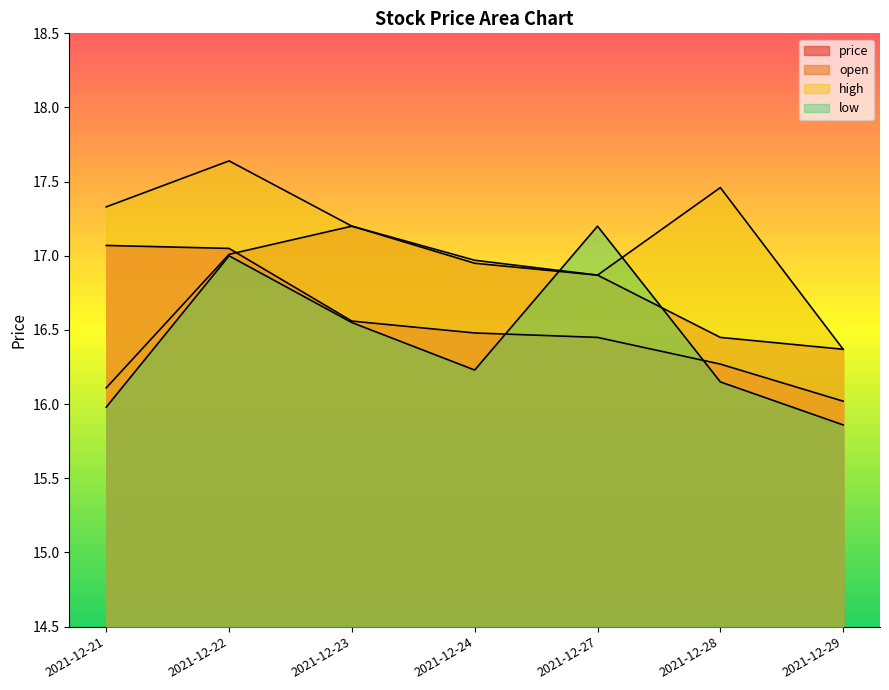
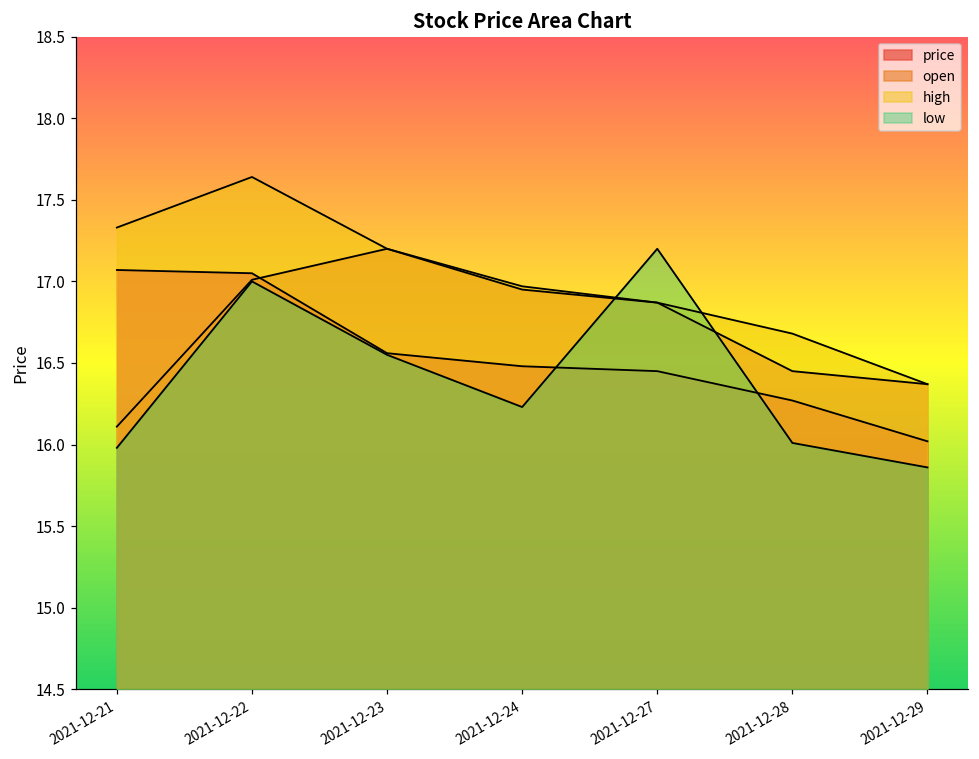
  {
    "high": {
      "2021-12-21": 17.33,
      "2021-12-22": 17.64,
      "2021-12-24": 16.97,
-     "2021-12-28": 17.46
+     "2021-12-28": 16.68
    },
    "low": {
      "2021-12-21": 15.98,
      "2021-12-24": 16.23,
      "2021-12-27": 17.20,
-     "2021-12-28": 16.15,
+     "2021-12-28": 16.01,
      "2021-12-29": 15.86
    }
  }
